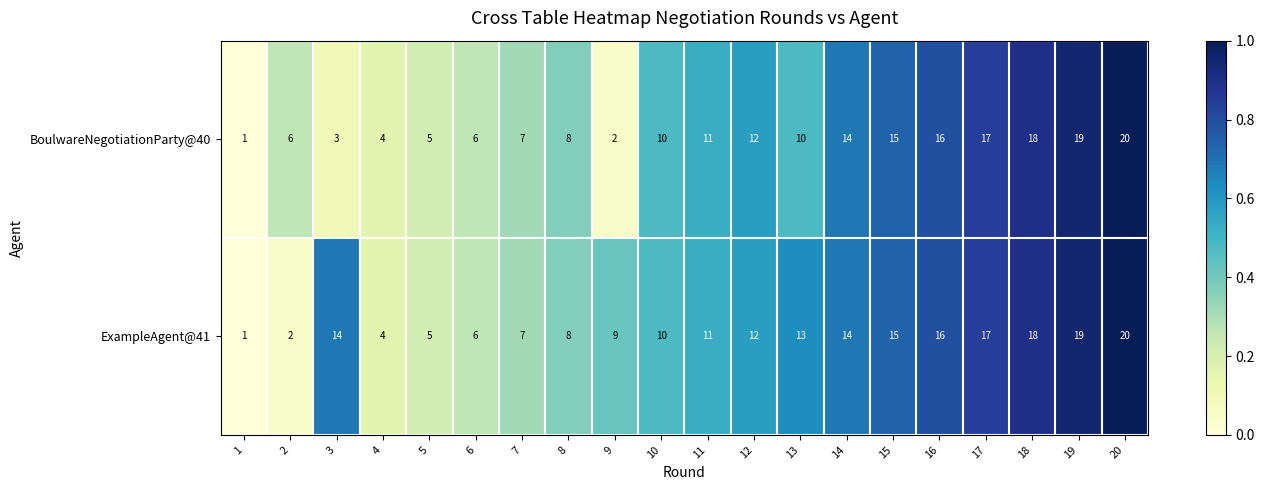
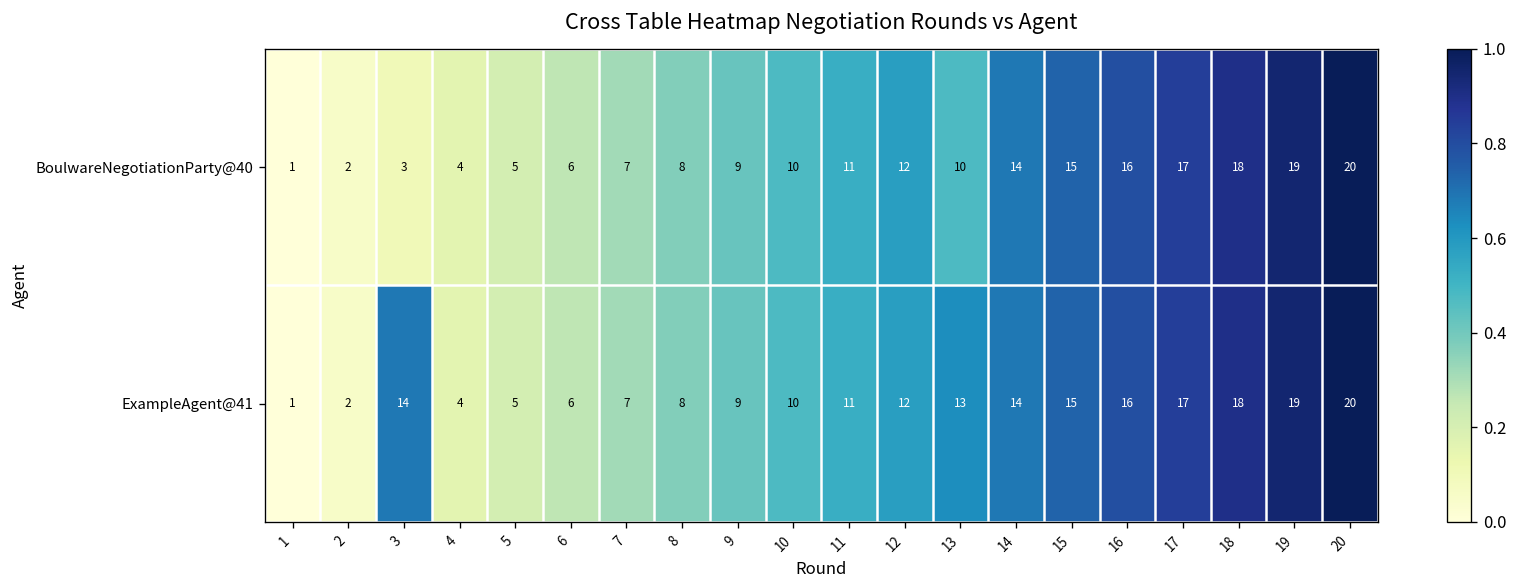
  {
    "BoulwareNegotiationParty@40": {
      "1": 1,
-     "2": 6,
+     "2": 2,
      "3": 3,
      "4": 4,
      "5": 5,
      "6": 6,
      "7": 7,
      "8": 8,
-     "9": 2,
+     "9": 9,
      "10": 10,
      "11": 11,
      "12": 12,
      "13": 10,
      "14": 14,
      "15": 15,
      "16": 16,
      "17": 17,
      "18": 18,
      "19": 19,
      "20": 20
    },
    "ExampleAgent@41": {
      "1": 1,
      "2": 2,
      "3": 14,
      "4": 4,
      "5": 5,
      "6": 6,
      "7": 7,
      "8": 8,
      "9": 9,
      "10": 10,
      "11": 11,
      "12": 12,
      "13": 13,
      "14": 14,
      "15": 15,
      "16": 16,
      "17": 17,
      "18": 18,
      "19": 19,
      "20": 20
    }
  }
